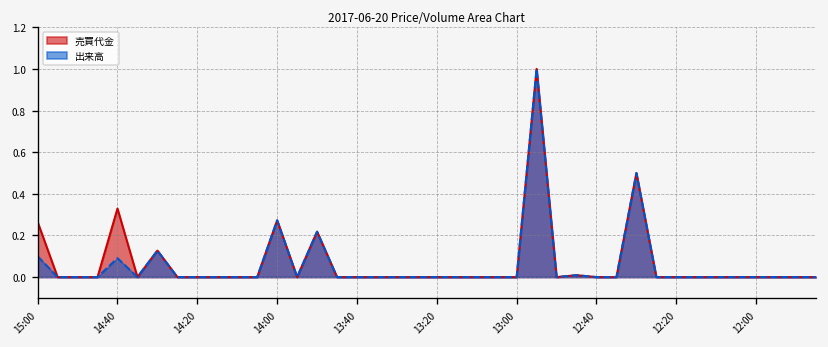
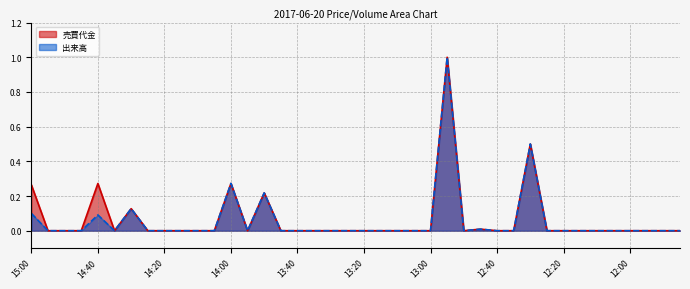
  {
    "売買代金": {
      "15:00": 0.26,
-     "14:40": 0.33
+     "14:40": 0.27
    },
    "出来高": {
      "15:00": 0.10,
      "14:40": 0.09
    }
  }
